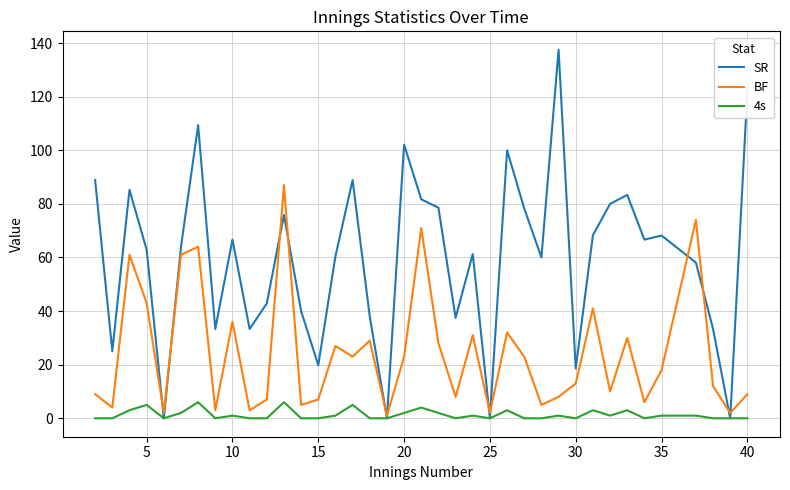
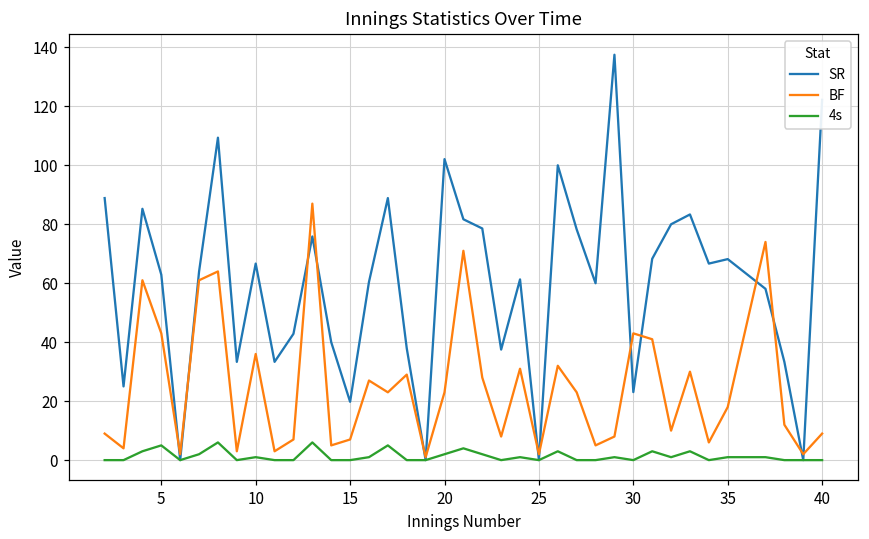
  {
    "SR": {
      "5": 63,
      "10": 67,
      "15": 20,
      "20": 102,
-     "30": 19,
+     "30": 23,
      "35": 68
    },
    "BF": {
      "5": 43,
      "10": 36,
      "15": 7,
      "20": 23,
      "25": 2,
-     "30": 13,
+     "30": 43,
      "35": 18,
      "40": 9
    },
    "4s": {
      "5": 5,
      "10": 1,
      "15": 0,
      "20": 2,
      "30": 0,
      "35": 1,
      "40": 0
    }
  }
